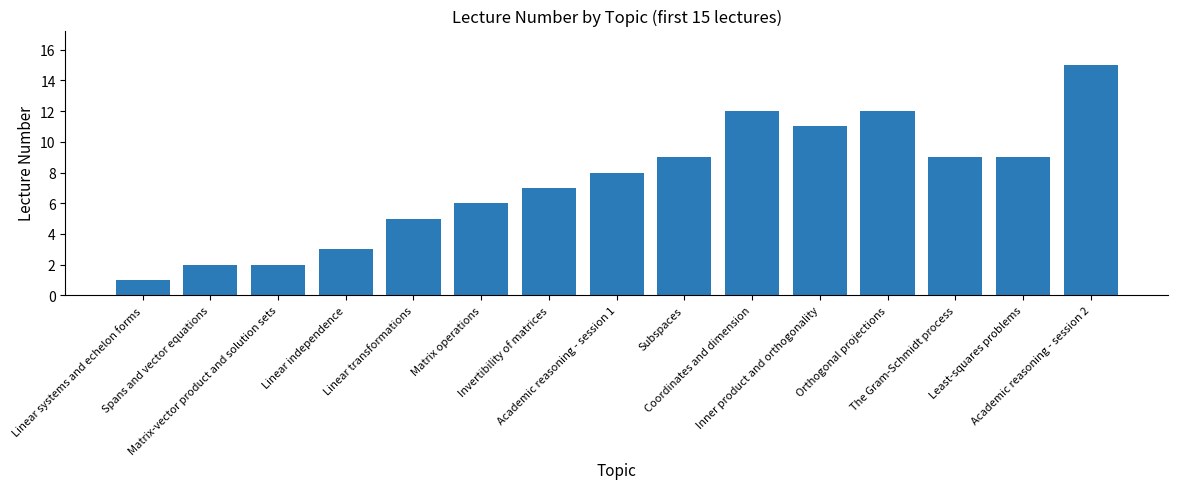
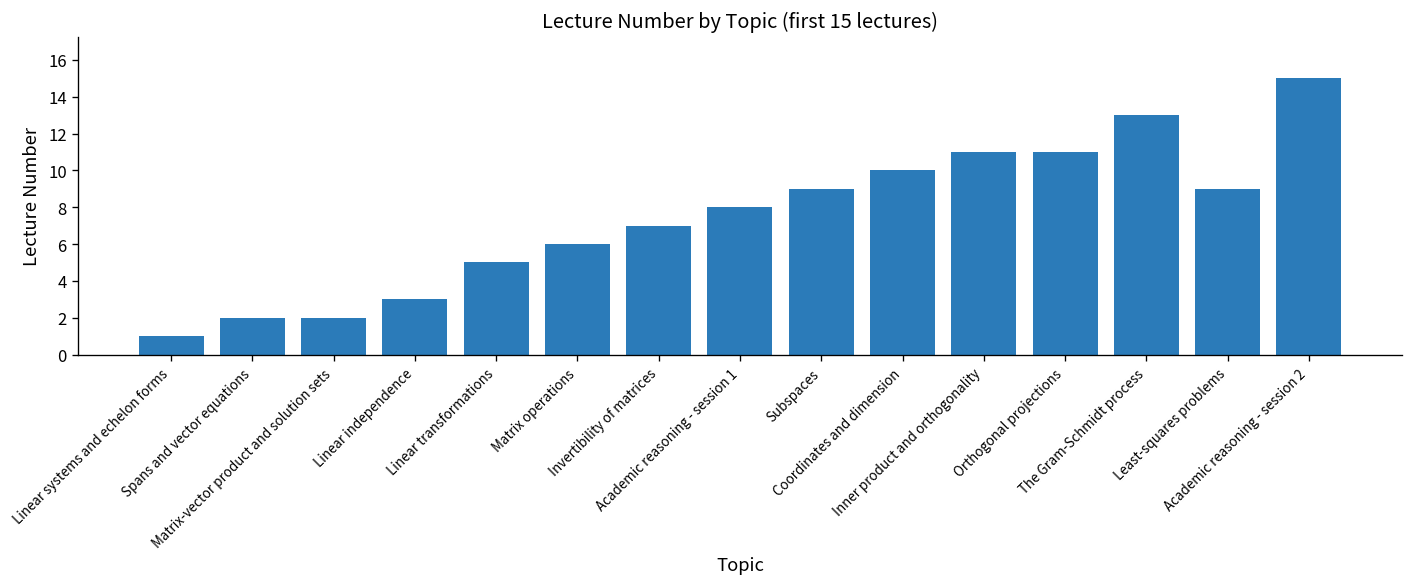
  {
    "Linear systems and echelon forms": 1,
    "Spans and vector equations": 2,
    "Matrix-vector product and solution sets": 2,
    "Linear independence": 3,
    "Linear transformations": 5,
    "Matrix operations": 6,
    "Invertibility of matrices": 7,
    "Academic reasoning - session 1": 8,
    "Subspaces": 9,
-   "Coordinates and dimension": 12,
+   "Coordinates and dimension": 10,
    "Inner product and orthogonality": 11,
-   "Orthogonal projections": 12,
-   "The Gram-Schmidt process": 9,
+   "Orthogonal projections": 11,
+   "The Gram-Schmidt process": 13,
    "Least-squares problems": 9,
    "Academic reasoning - session 2": 15
  }
